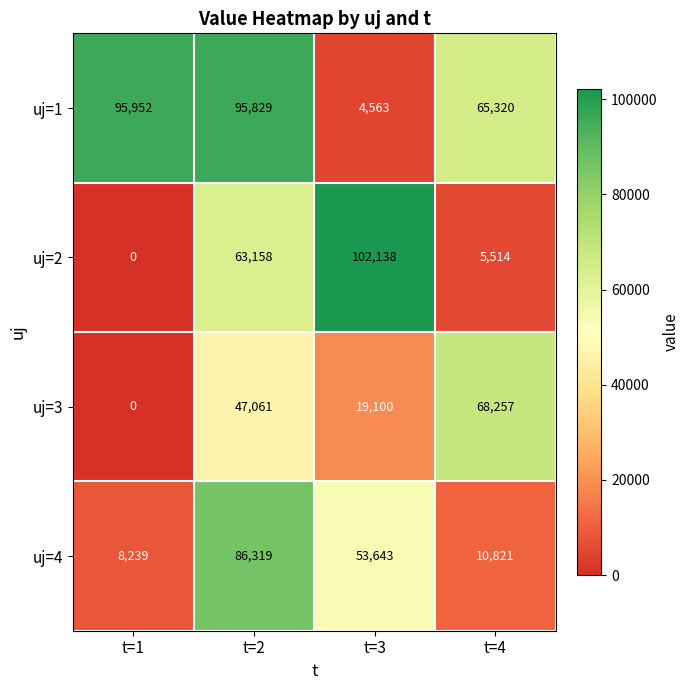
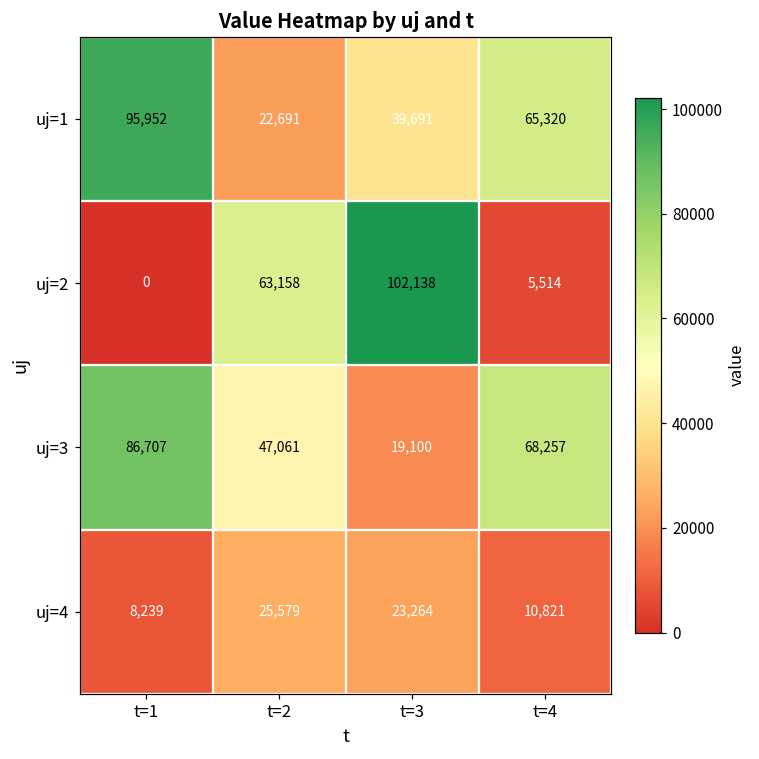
  {
    "uj=1": {
      "t=1": "95,952",
-     "t=2": "95,829",
-     "t=3": "4,563",
+     "t=2": "22,691",
+     "t=3": "39,691",
      "t=4": "65,320"
    },
    "uj=2": {
      "t=1": "0",
      "t=2": "63,158",
      "t=3": "102,138",
      "t=4": "5,514"
    },
    "uj=3": {
-     "t=1": "0",
+     "t=1": "86,707",
      "t=2": "47,061",
      "t=3": "19,100",
      "t=4": "68,257"
    },
    "uj=4": {
      "t=1": "8,239",
-     "t=2": "86,319",
-     "t=3": "53,643",
+     "t=2": "25,579",
+     "t=3": "23,264",
      "t=4": "10,821"
    }
  }
